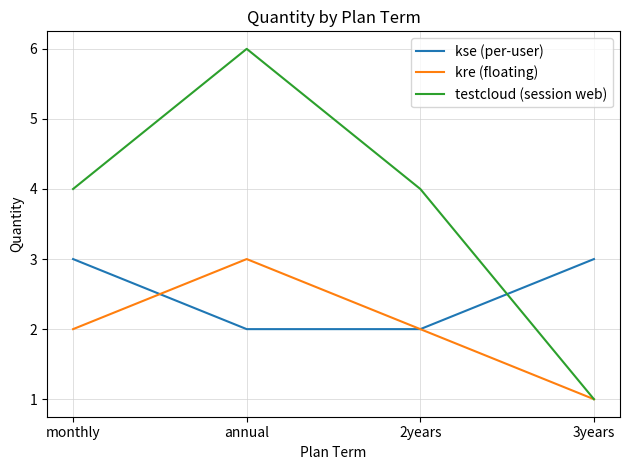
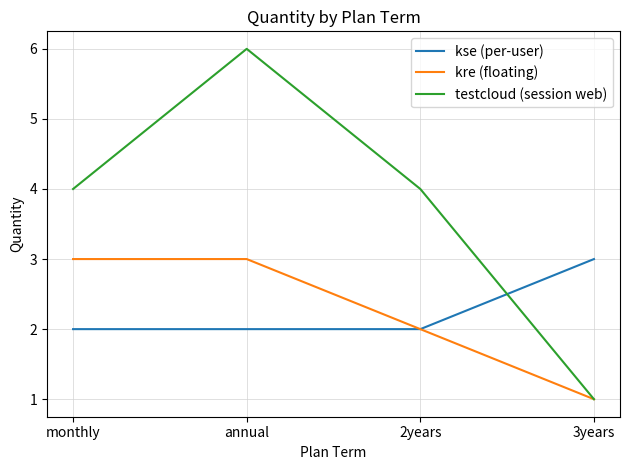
  {
    "kse (per-user)": {
-     "monthly": 3,
+     "monthly": 2,
      "annual": 2,
      "3years": 3
    },
    "kre (floating)": {
-     "monthly": 2,
+     "monthly": 3,
      "annual": 3
    },
    "testcloud (session web)": {
      "monthly": 4,
      "annual": 6,
      "2years": 4
    }
  }
